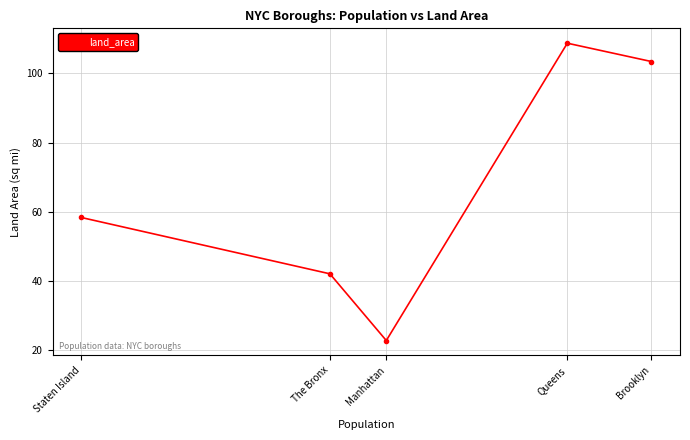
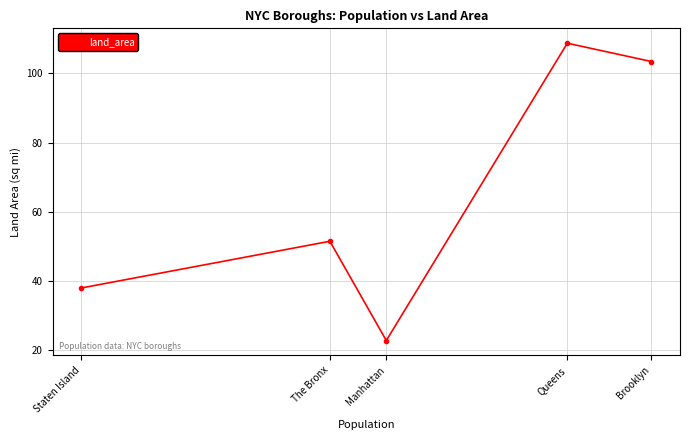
  {
-   "Staten Island": 58,
-   "The Bronx": 42,
+   "Staten Island": 38,
+   "The Bronx": 52,
    "Manhattan": 23,
    "Queens": 109,
    "Brooklyn": 103
  }
